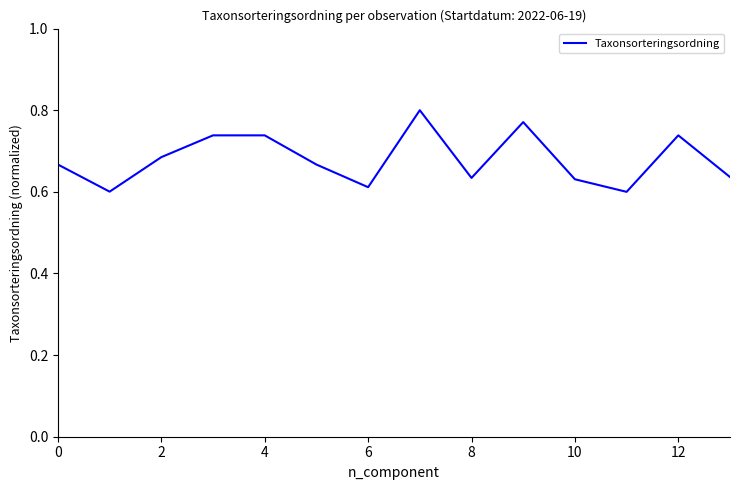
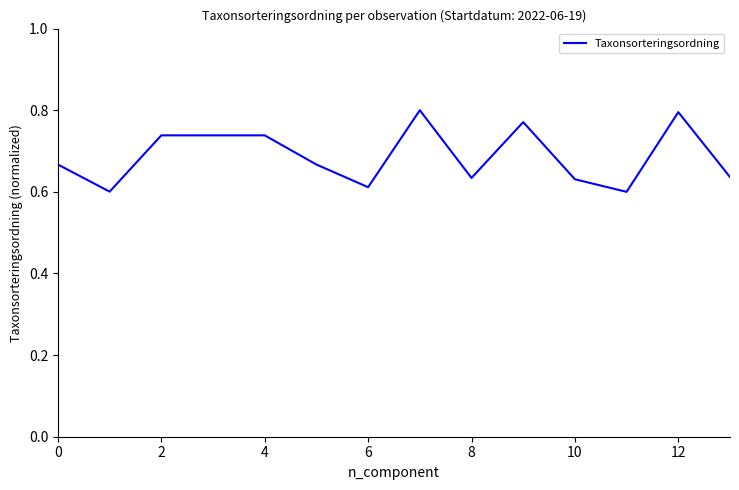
  {
    "0": 0.67,
-   "2": 0.69,
+   "2": 0.74,
    "4": 0.74,
    "6": 0.61,
    "8": 0.63,
    "10": 0.63,
-   "12": 0.74
+   "12": 0.80
  }
